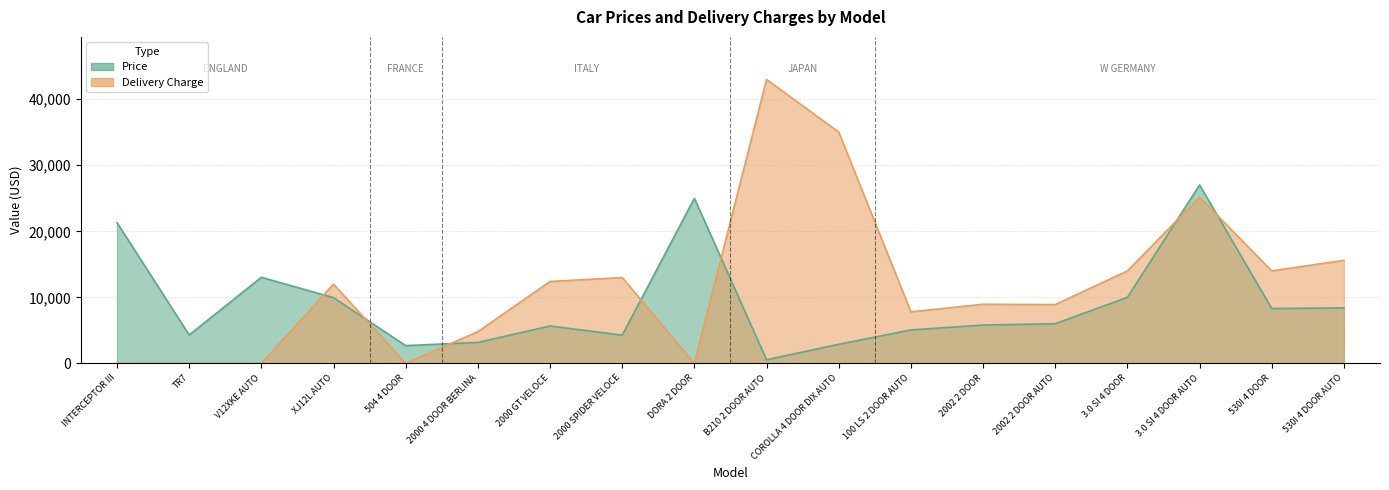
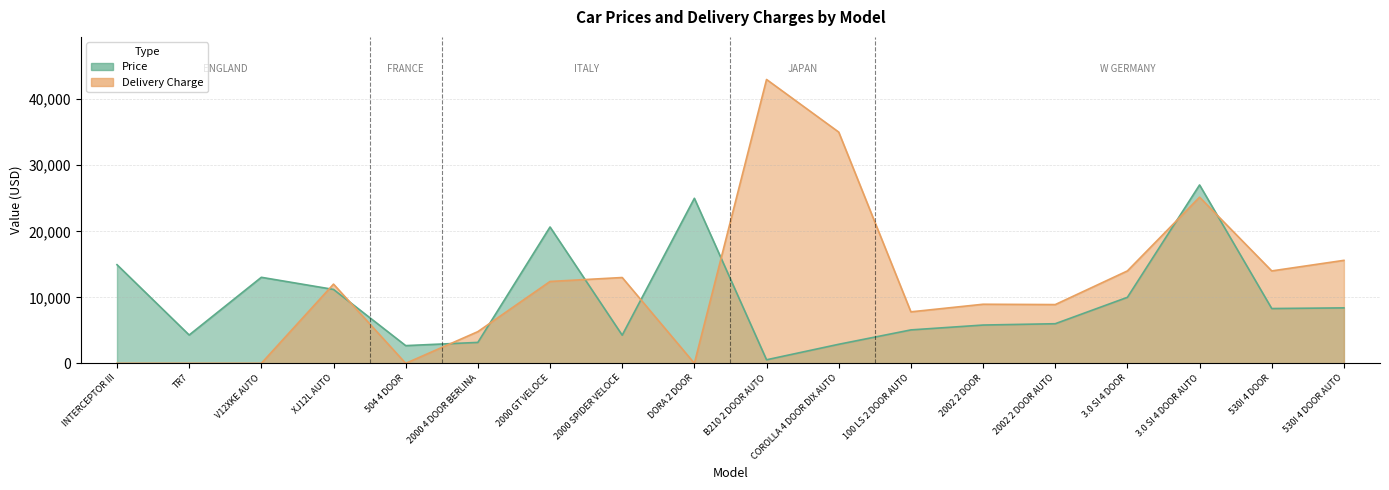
  {
    "Price": {
-     "INTERCEPTOR III": "21,000",
+     "INTERCEPTOR III": "15,000",
      "TR7": "4,000",
      "V12XKE AUTO": "13,000",
-     "XJ12L AUTO": "10,000",
+     "XJ12L AUTO": "11,000",
      "504 4 DOOR": "3,000",
      "2000 4 DOOR BERLINA": "3,000",
-     "2000 GT VELOCE": "6,000",
+     "2000 GT VELOCE": "21,000",
      "2000 SPIDER VELOCE": "4,000",
      "DORA 2 DOOR": "25,000",
      "B210 2 DOOR AUTO": "1,000",
      "COROLLA 4 DOOR DIX AUTO": "3,000",
      "100 LS 2 DOOR AUTO": "5,000",
      "2002 2 DOOR": "6,000",
      "2002 2 DOOR AUTO": "6,000",
      "3.0 SI 4 DOOR": "10,000",
      "3.0 SI 4 DOOR AUTO": "27,000",
      "530I 4 DOOR": "8,000",
      "530I 4 DOOR AUTO": "8,000"
    },
    "Delivery Charge": {
      "INTERCEPTOR III": "0",
      "TR7": "0",
      "V12XKE AUTO": "0",
      "XJ12L AUTO": "12,000",
      "504 4 DOOR": "0",
      "2000 4 DOOR BERLINA": "5,000",
      "2000 GT VELOCE": "12,000",
      "2000 SPIDER VELOCE": "13,000",
      "DORA 2 DOOR": "0",
      "B210 2 DOOR AUTO": "43,000",
      "COROLLA 4 DOOR DIX AUTO": "35,000",
      "100 LS 2 DOOR AUTO": "8,000",
      "2002 2 DOOR": "9,000",
      "2002 2 DOOR AUTO": "9,000",
      "3.0 SI 4 DOOR": "14,000",
      "3.0 SI 4 DOOR AUTO": "25,000",
      "530I 4 DOOR": "14,000",
      "530I 4 DOOR AUTO": "16,000"
    }
  }
